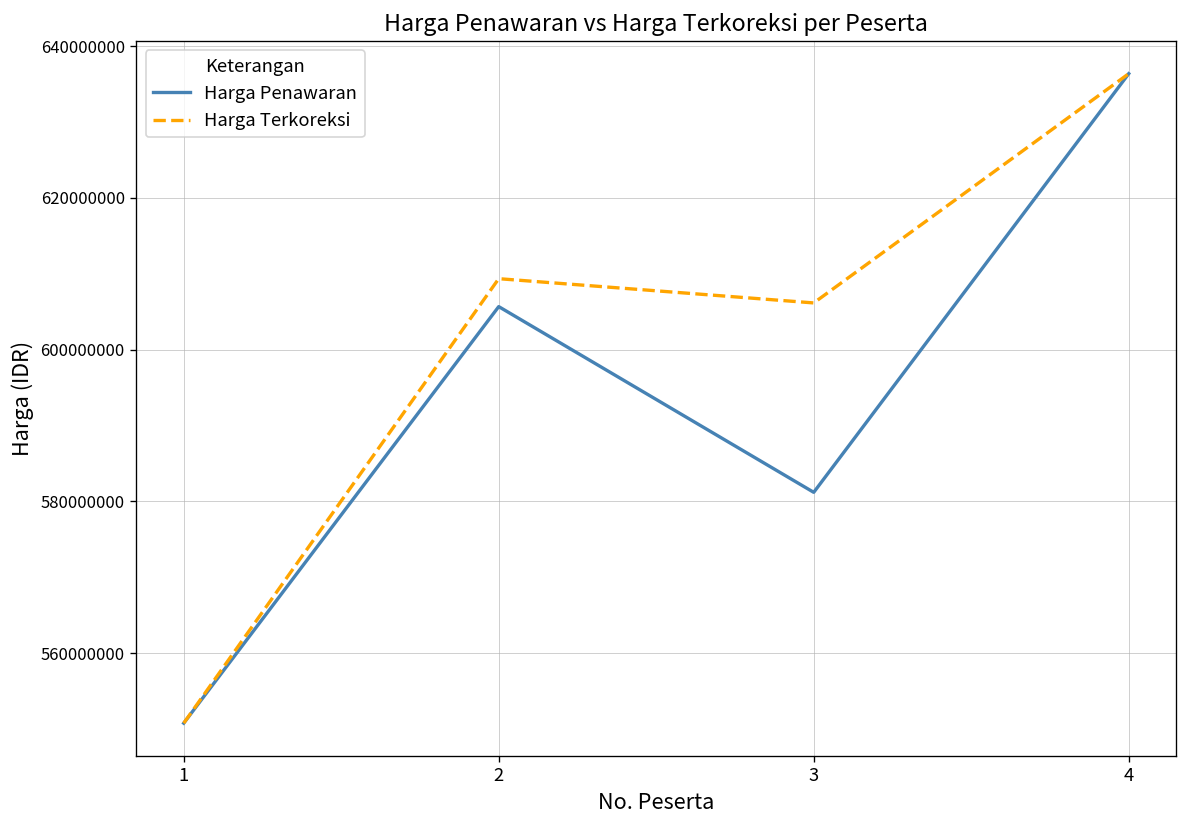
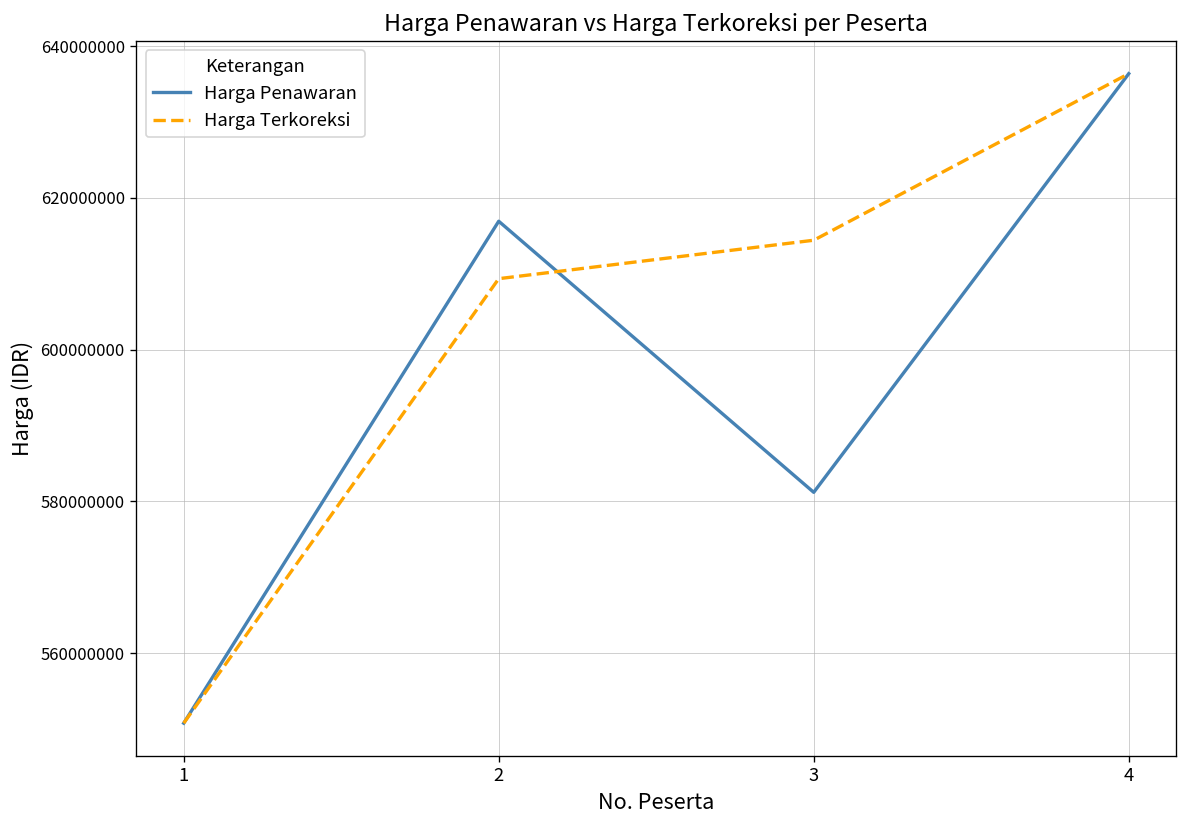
  {
    "Harga Penawaran": {
-     "2": 606000000,
+     "2": 617000000,
      "3": 581000000
    },
    "Harga Terkoreksi": {
      "2": 609000000,
-     "3": 606000000
+     "3": 614000000
    }
  }
